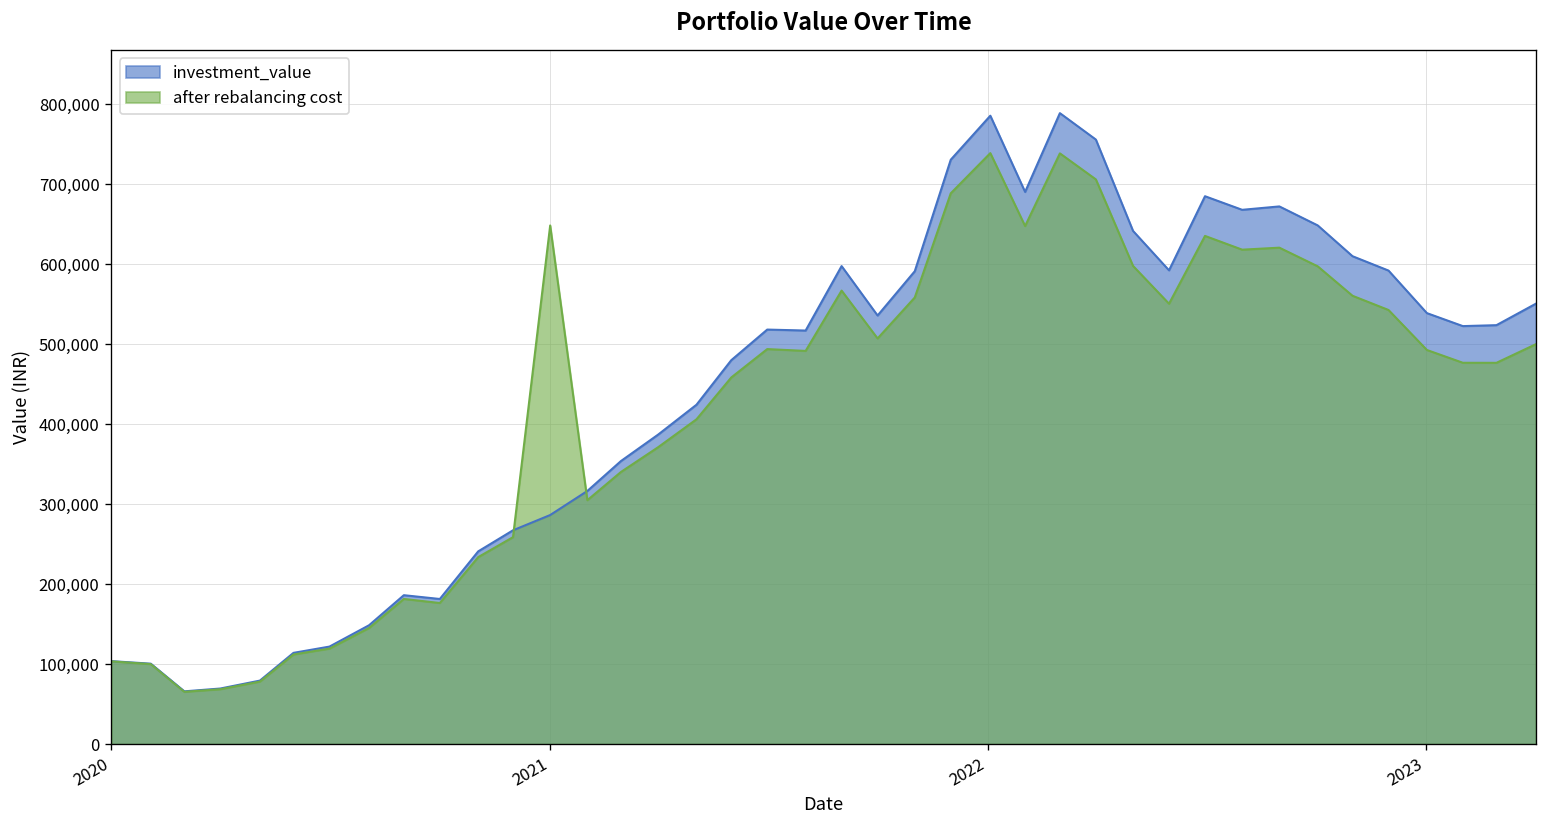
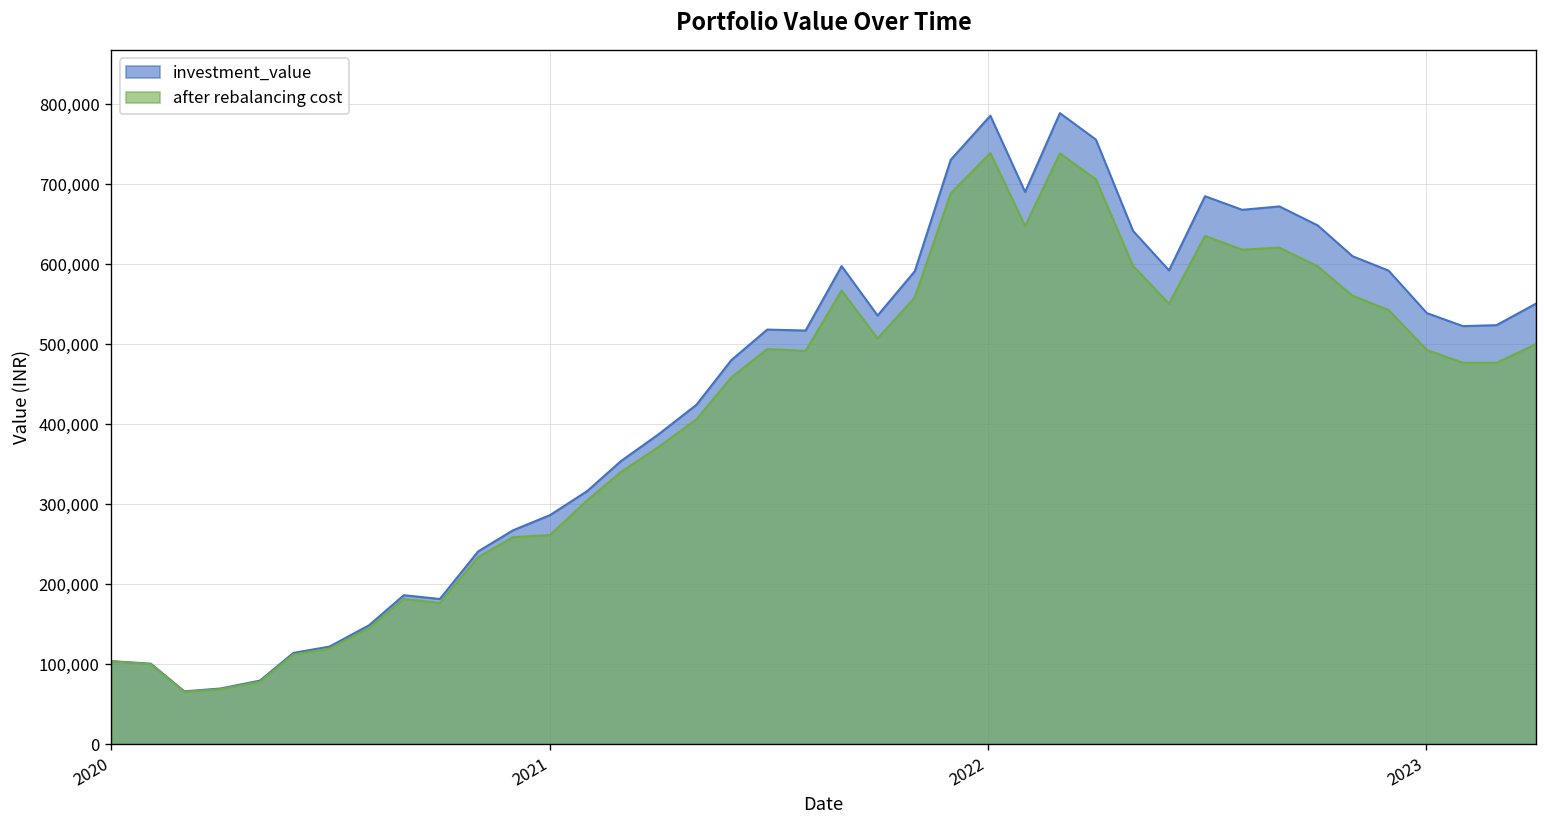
  {
    "investment_value": {
      "2021": "290,000"
    },
    "after rebalancing cost": {
-     "2021": "650,000"
+     "2021": "260,000"
    }
  }
